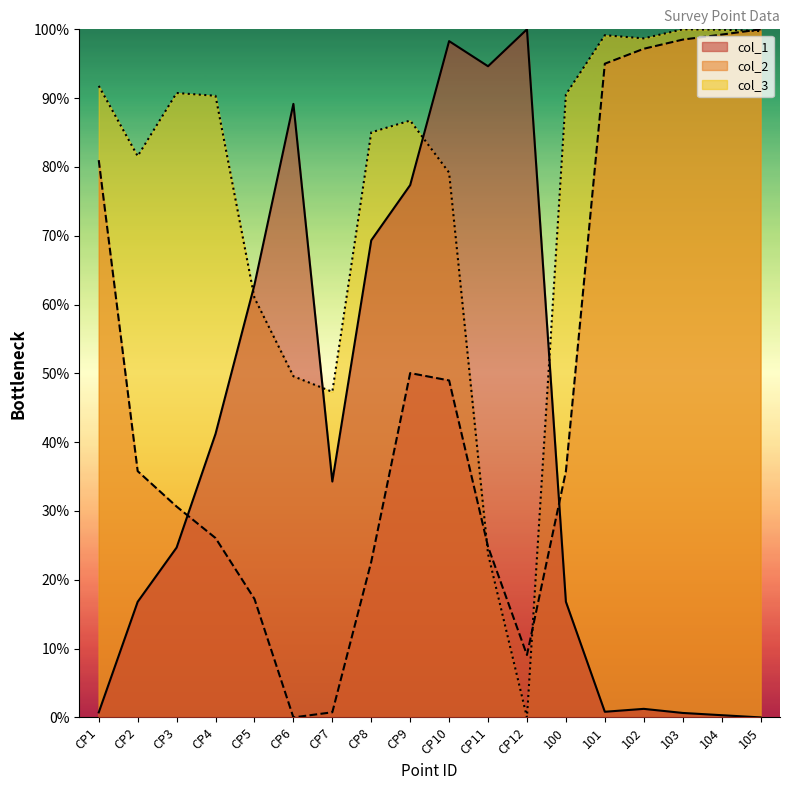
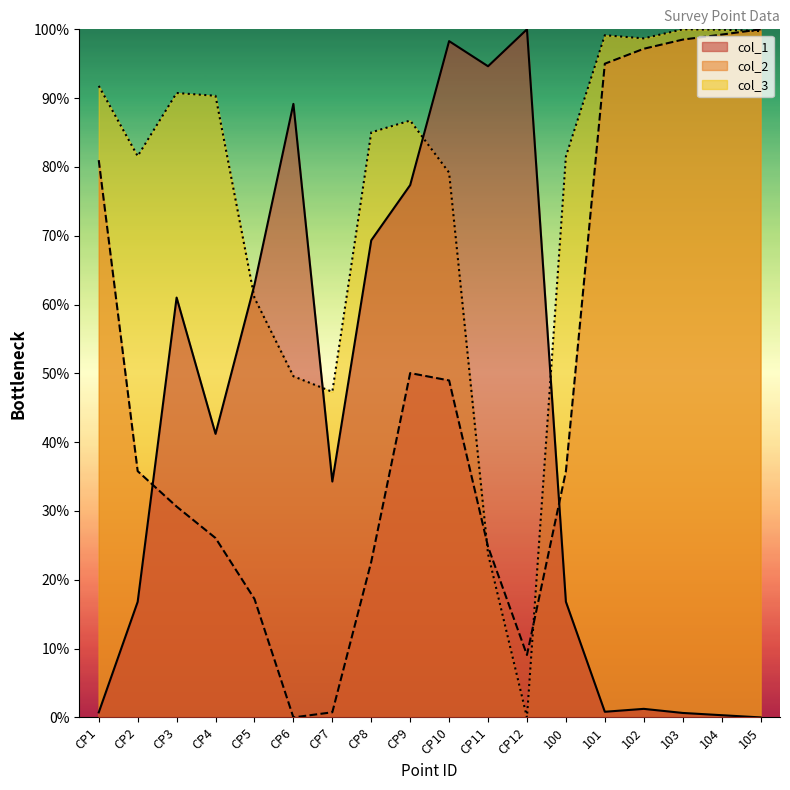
  {
    "col_1": {
      "CP1": "1%",
      "CP2": "17%",
-     "CP3": "25%",
+     "CP3": "61%",
      "CP4": "41%",
      "CP5": "63%",
      "CP6": "89%",
      "CP7": "34%",
      "CP8": "69%",
      "CP9": "77%",
      "CP10": "98%",
      "CP11": "95%",
      "CP12": "100%",
      "100": "17%",
      "101": "1%",
      "102": "1%",
      "103": "1%",
      "104": "0%",
      "105": "0%"
    },
    "col_2": {
      "CP1": "81%",
      "CP2": "36%",
      "CP3": "31%",
      "CP4": "26%",
      "CP5": "17%",
      "CP6": "0%",
      "CP7": "1%",
      "CP8": "23%",
      "CP9": "50%",
      "CP10": "49%",
      "CP11": "25%",
      "CP12": "9%",
      "100": "36%",
      "101": "95%",
      "102": "97%",
      "103": "99%",
      "104": "99%"
    },
    "col_3": {
      "CP1": "92%",
      "CP2": "82%",
      "CP3": "91%",
      "CP4": "90%",
      "CP5": "61%",
      "CP6": "50%",
      "CP7": "47%",
      "CP8": "85%",
      "CP9": "87%",
      "CP10": "79%",
      "CP11": "24%",
      "CP12": "0%",
-     "100": "91%",
+     "100": "82%",
      "101": "99%",
      "102": "99%",
      "103": "100%",
      "104": "100%"
    }
  }
